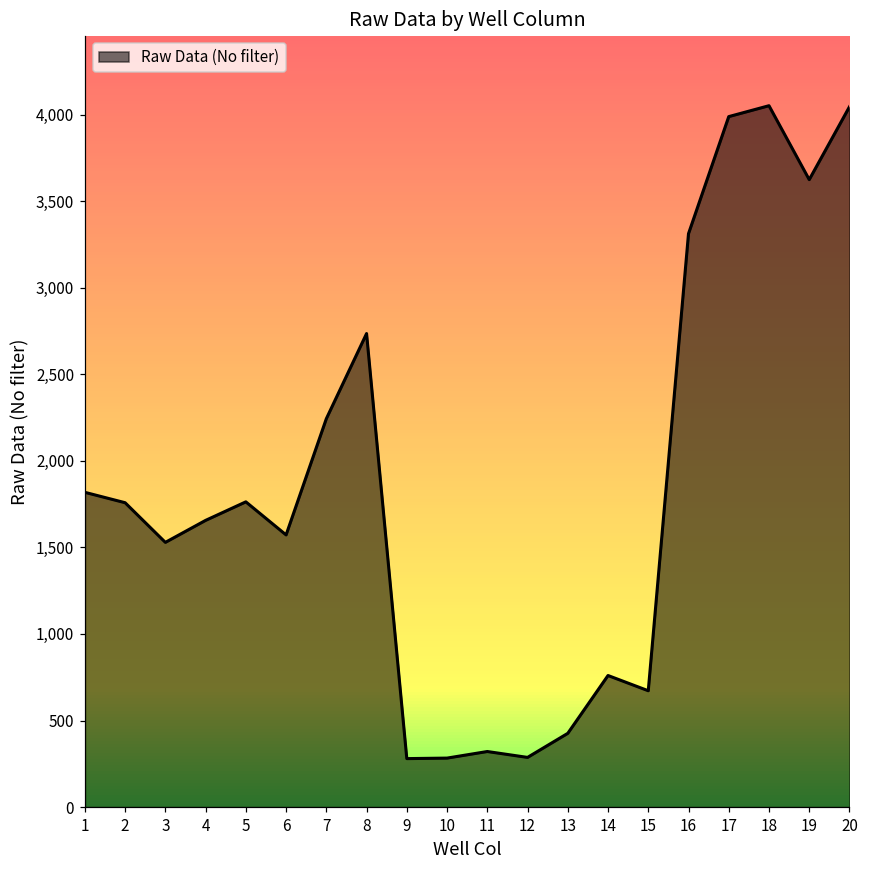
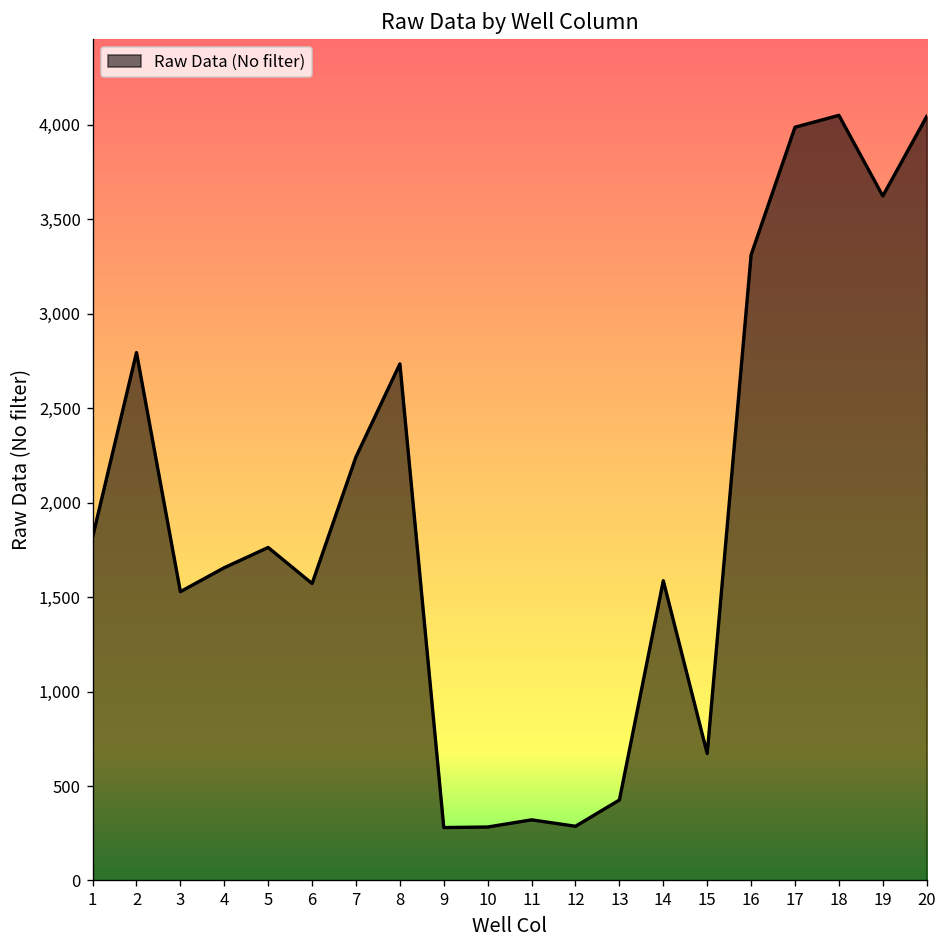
  {
    "1": "1,820",
-   "2": "1,760",
+   "2": "2,800",
    "3": "1,530",
    "4": "1,660",
    "5": "1,760",
    "6": "1,570",
    "7": "2,240",
    "8": "2,740",
    "9": "280",
    "10": "280",
    "11": "320",
    "12": "290",
    "13": "430",
-   "14": "760",
+   "14": "1,590",
    "15": "670",
    "16": "3,310",
    "17": "3,990",
    "18": "4,050",
    "19": "3,620",
    "20": "4,050"
  }
